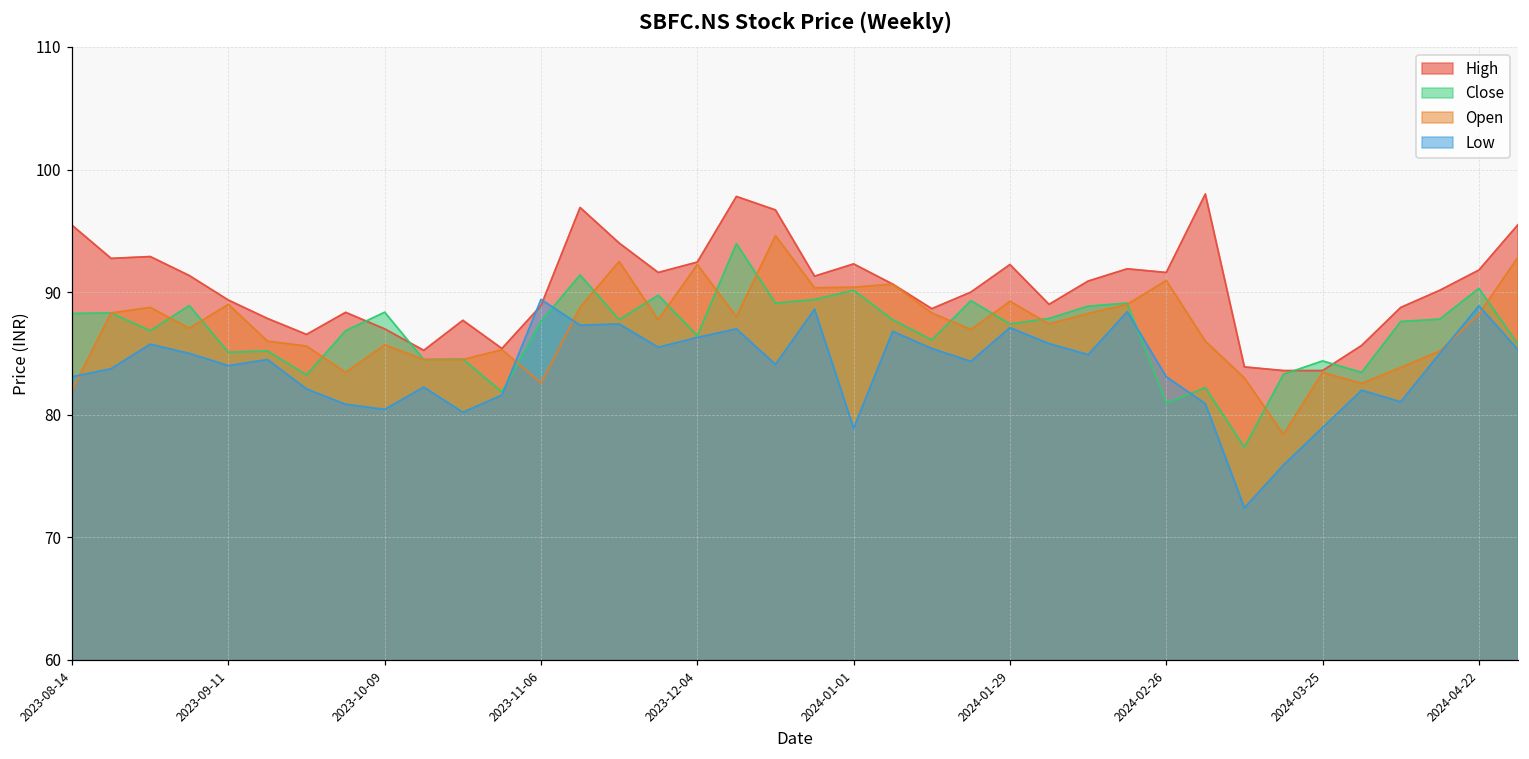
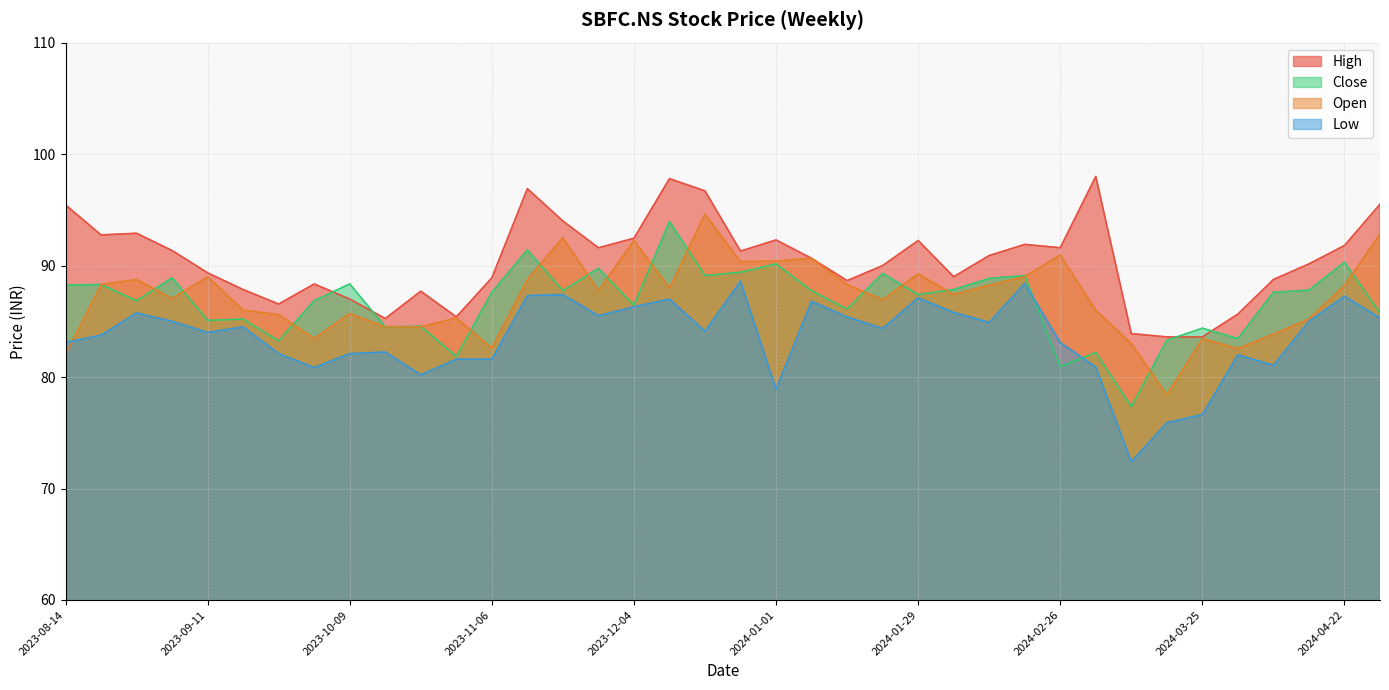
  {
    "Close": {
      "2023-08-14": 88.3,
      "2023-09-11": 85.1,
      "2023-10-09": 88.4,
      "2023-11-06": 87.6,
      "2024-01-01": 90.2,
      "2024-01-29": 87.4,
      "2024-02-26": 80.9,
      "2024-03-25": 84.4,
      "2024-04-22": 90.3
    },
    "Low": {
      "2023-08-14": 83.1,
      "2023-09-11": 84.0,
-     "2023-10-09": 80.4,
-     "2023-11-06": 89.4,
+     "2023-10-09": 82.1,
+     "2023-11-06": 81.6,
      "2024-01-01": 78.9,
      "2024-01-29": 87.1,
      "2024-02-26": 83.1,
-     "2024-03-25": 78.9,
-     "2024-04-22": 88.9
+     "2024-03-25": 76.6,
+     "2024-04-22": 87.3
    }
  }
